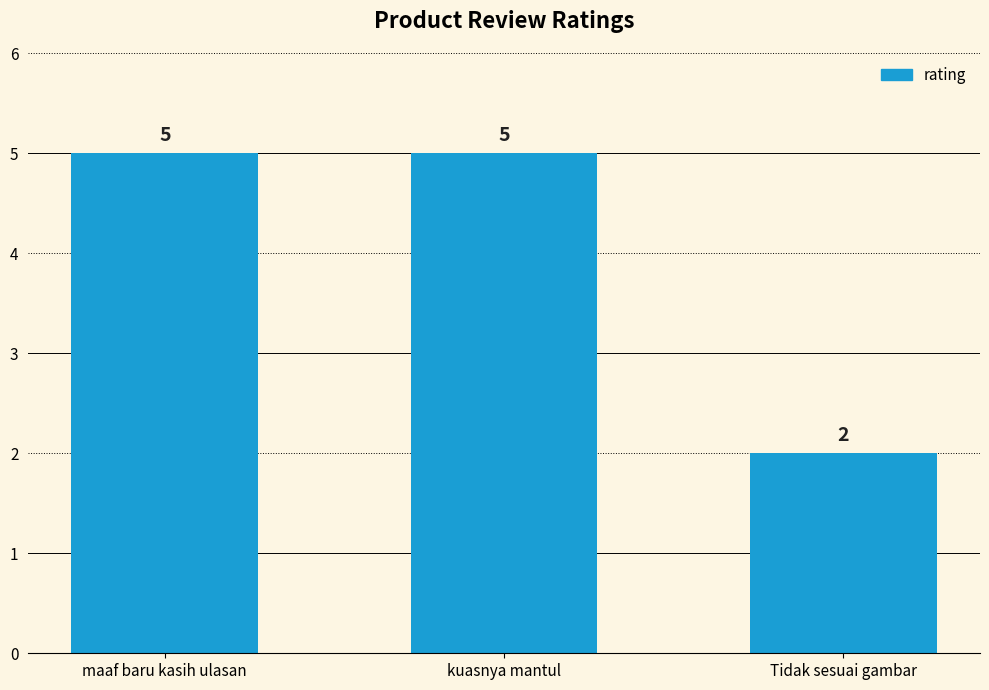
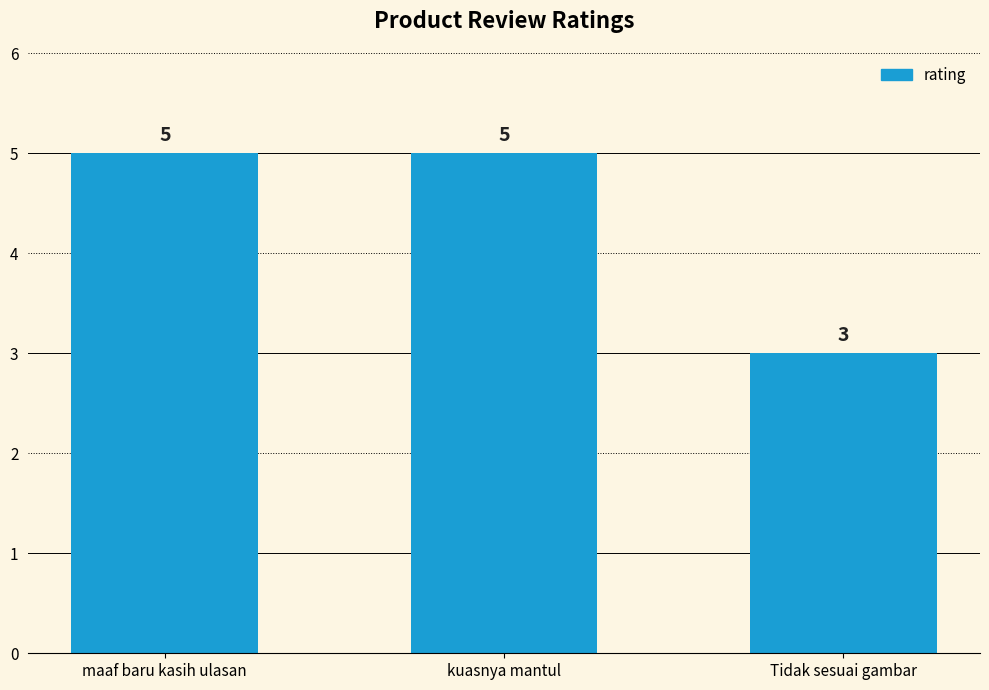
  {
    "maaf baru kasih ulasan": 5,
    "kuasnya mantul": 5,
-   "Tidak sesuai gambar": 2
+   "Tidak sesuai gambar": 3
  }
